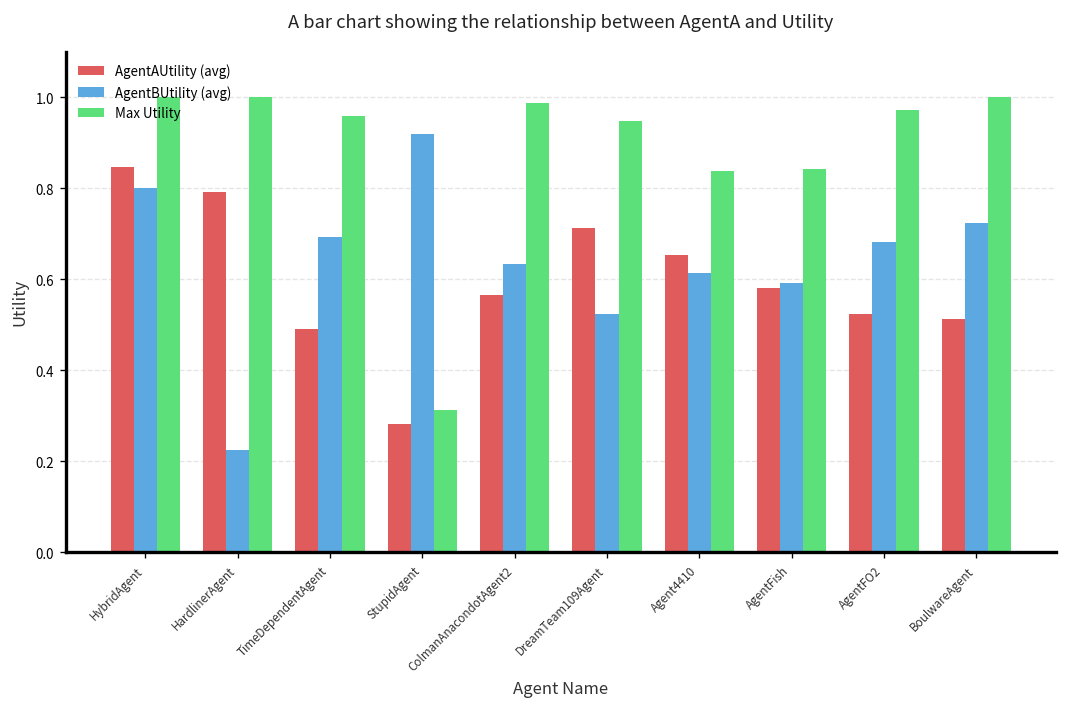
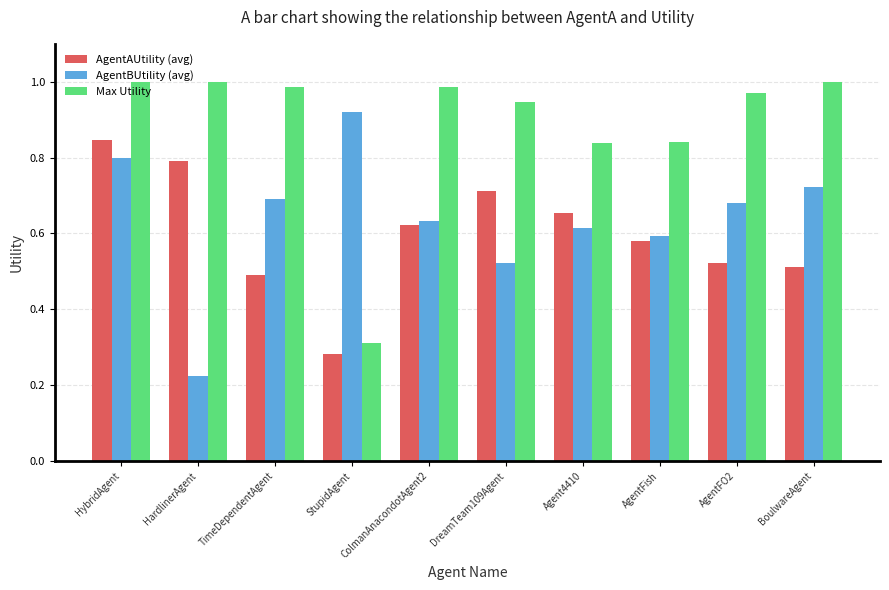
  {
    "AgentAUtility (avg)": {
      "HybridAgent": 0.85,
      "HardlinerAgent": 0.79,
      "TimeDependentAgent": 0.49,
      "StupidAgent": 0.28,
-     "ColmanAnacondotAgent2": 0.57,
+     "ColmanAnacondotAgent2": 0.62,
      "DreamTeam109Agent": 0.71,
      "Agent4410": 0.65,
      "AgentFish": 0.58,
      "AgentFO2": 0.52,
      "BoulwareAgent": 0.51
    },
    "AgentBUtility (avg)": {
      "HybridAgent": 0.80,
      "HardlinerAgent": 0.22,
      "TimeDependentAgent": 0.69,
      "StupidAgent": 0.92,
      "ColmanAnacondotAgent2": 0.63,
      "DreamTeam109Agent": 0.52,
      "Agent4410": 0.61,
      "AgentFish": 0.59,
      "AgentFO2": 0.68,
      "BoulwareAgent": 0.72
    },
    "Max Utility": {
      "HybridAgent": 1.00,
      "HardlinerAgent": 1.00,
-     "TimeDependentAgent": 0.96,
+     "TimeDependentAgent": 0.99,
      "StupidAgent": 0.31,
      "ColmanAnacondotAgent2": 0.99,
      "DreamTeam109Agent": 0.95,
      "Agent4410": 0.84,
      "AgentFish": 0.84,
      "AgentFO2": 0.97,
      "BoulwareAgent": 1.00
    }
  }
